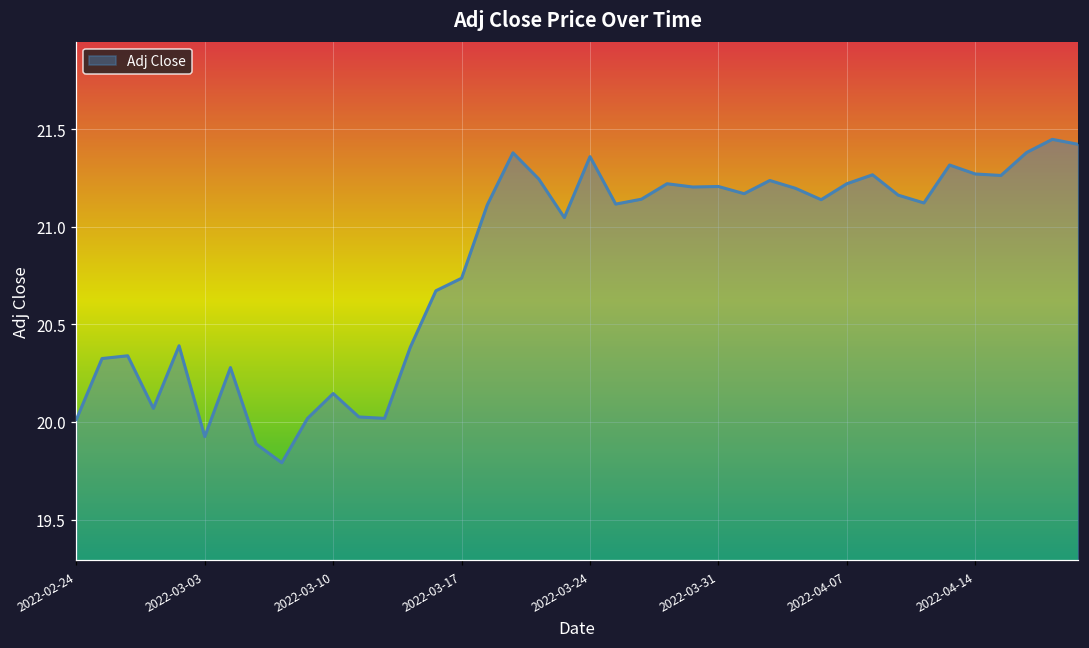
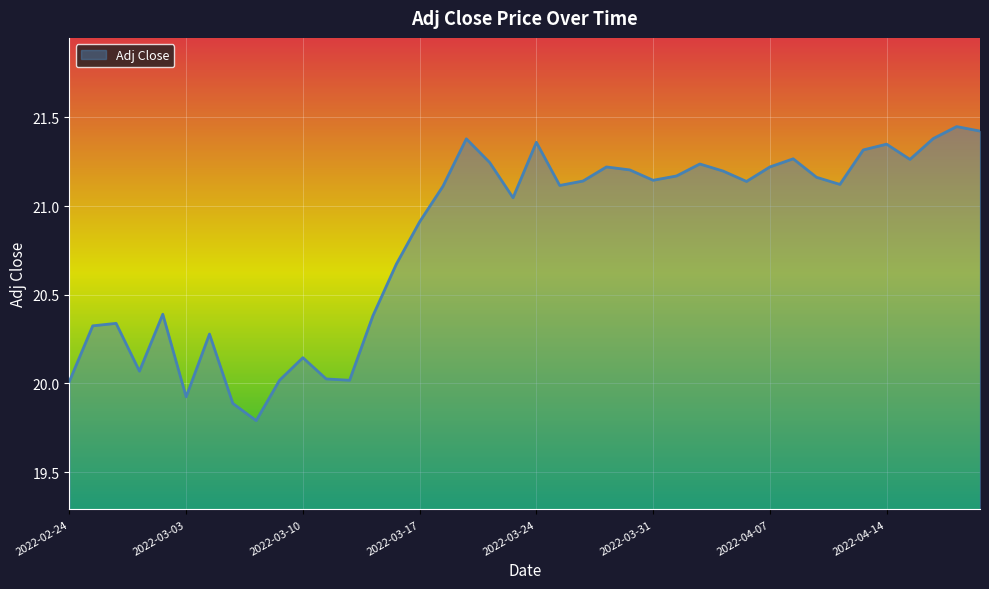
  {
    "2022-02-24": 20.01,
    "2022-03-03": 19.92,
    "2022-03-10": 20.15,
-   "2022-03-17": 20.74,
+   "2022-03-17": 20.91,
    "2022-03-24": 21.36,
-   "2022-03-31": 21.21,
+   "2022-03-31": 21.15,
    "2022-04-07": 21.22,
-   "2022-04-14": 21.27
+   "2022-04-14": 21.35
  }
